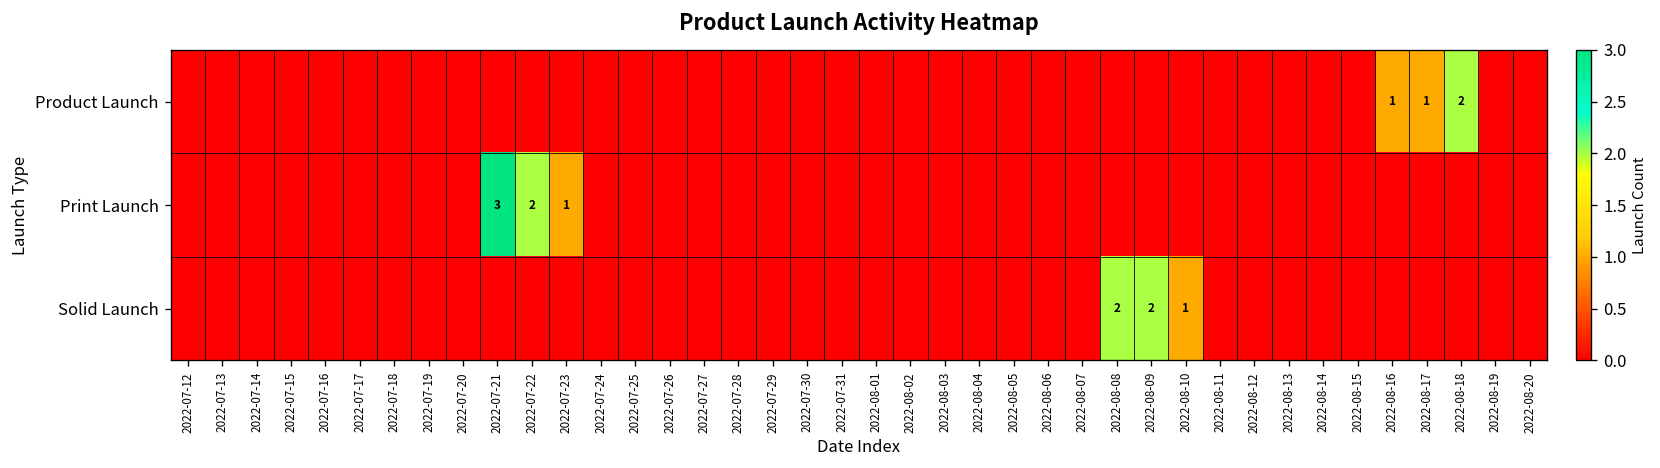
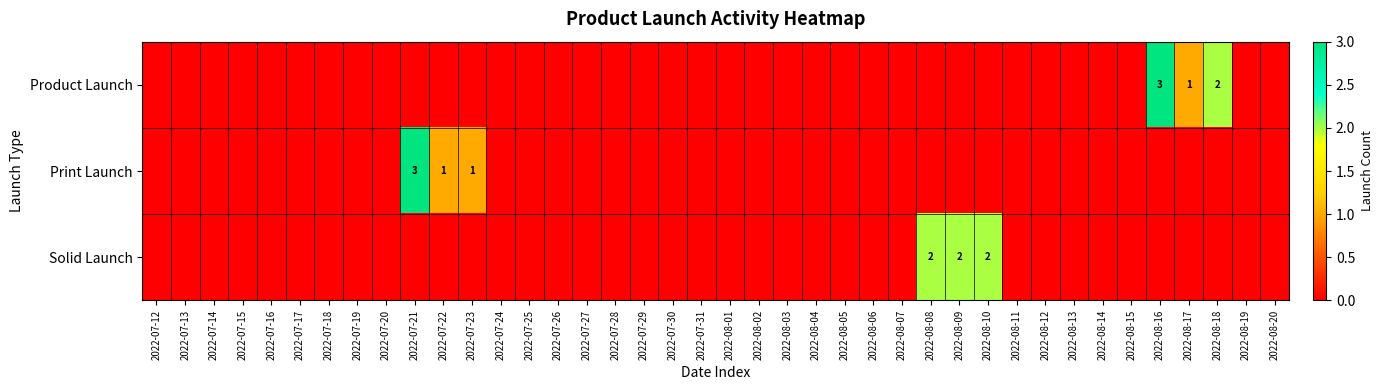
  {
    "Product Launch": {
-     "2022-08-16": 1,
+     "2022-08-16": 3,
      "2022-08-17": 1,
      "2022-08-18": 2
    },
    "Print Launch": {
      "2022-07-21": 3,
-     "2022-07-22": 2,
+     "2022-07-22": 1,
      "2022-07-23": 1
    },
    "Solid Launch": {
      "2022-08-08": 2,
      "2022-08-09": 2,
-     "2022-08-10": 1
+     "2022-08-10": 2
    }
  }
